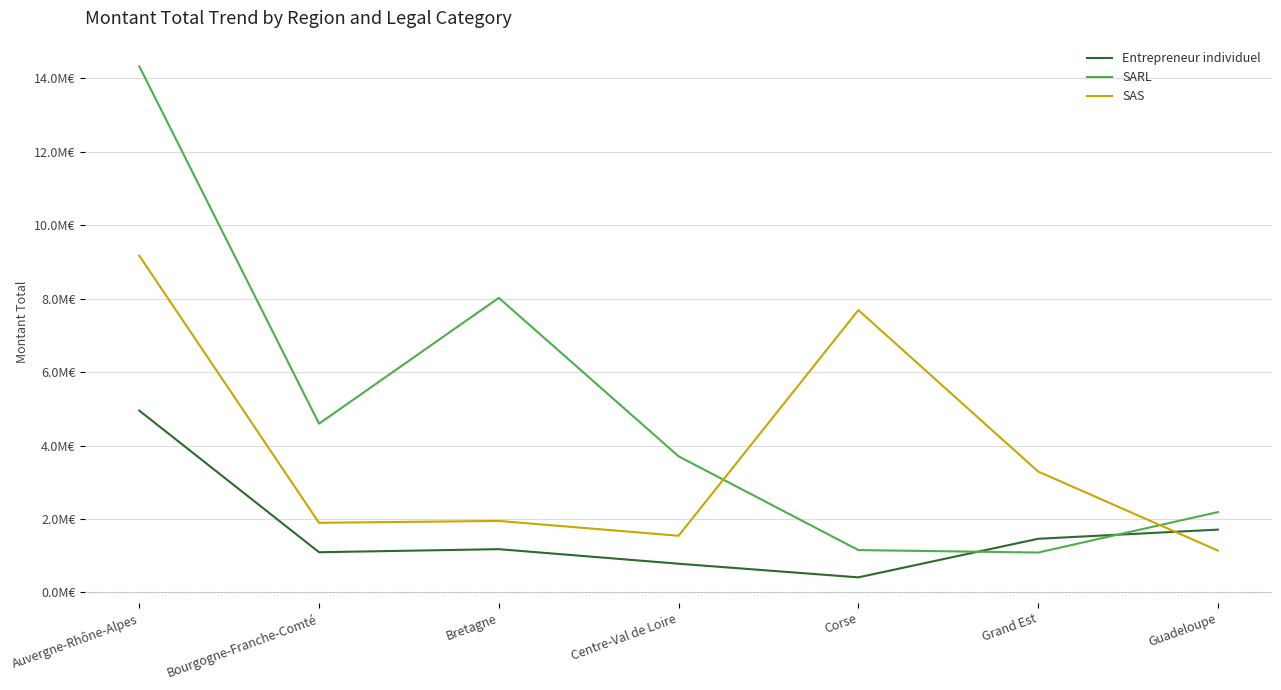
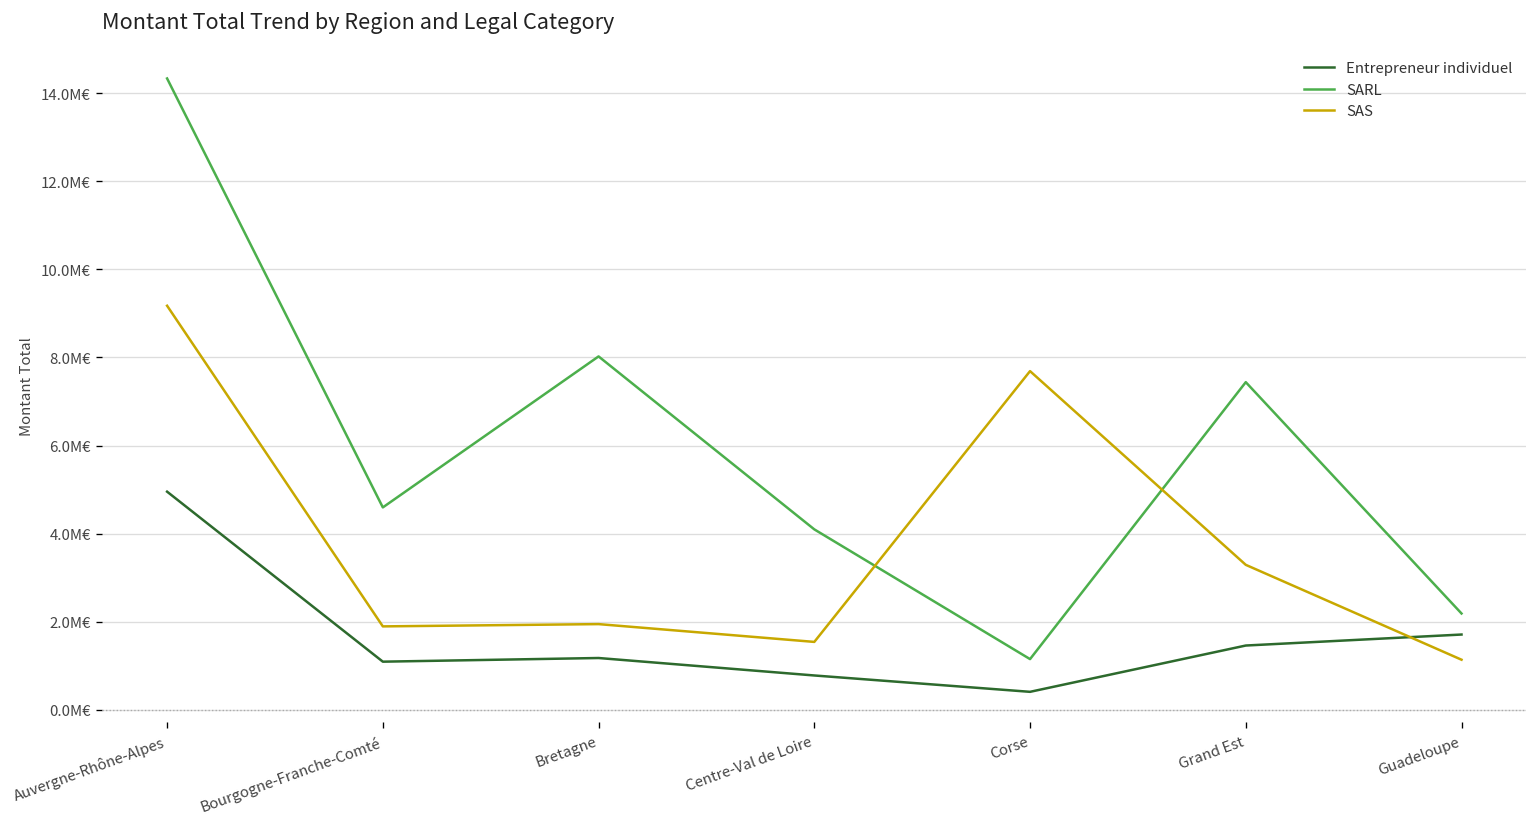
  {
    "Entrepreneur individuel": {
      "Auvergne-Rhône-Alpes": "5.0M€",
      "Bourgogne-Franche-Comté": "1.1M€",
      "Bretagne": "1.2M€",
      "Centre-Val de Loire": "0.8M€",
      "Corse": "0.4M€",
      "Grand Est": "1.5M€",
      "Guadeloupe": "1.7M€"
    },
    "SARL": {
      "Auvergne-Rhône-Alpes": "14.3M€",
      "Bourgogne-Franche-Comté": "4.6M€",
      "Bretagne": "8.0M€",
-     "Centre-Val de Loire": "3.7M€",
+     "Centre-Val de Loire": "4.1M€",
      "Corse": "1.2M€",
-     "Grand Est": "1.1M€",
+     "Grand Est": "7.4M€",
      "Guadeloupe": "2.2M€"
    },
    "SAS": {
      "Auvergne-Rhône-Alpes": "9.2M€",
      "Bourgogne-Franche-Comté": "1.9M€",
      "Bretagne": "1.9M€",
      "Centre-Val de Loire": "1.5M€",
      "Corse": "7.7M€",
      "Grand Est": "3.3M€",
      "Guadeloupe": "1.1M€"
    }
  }
